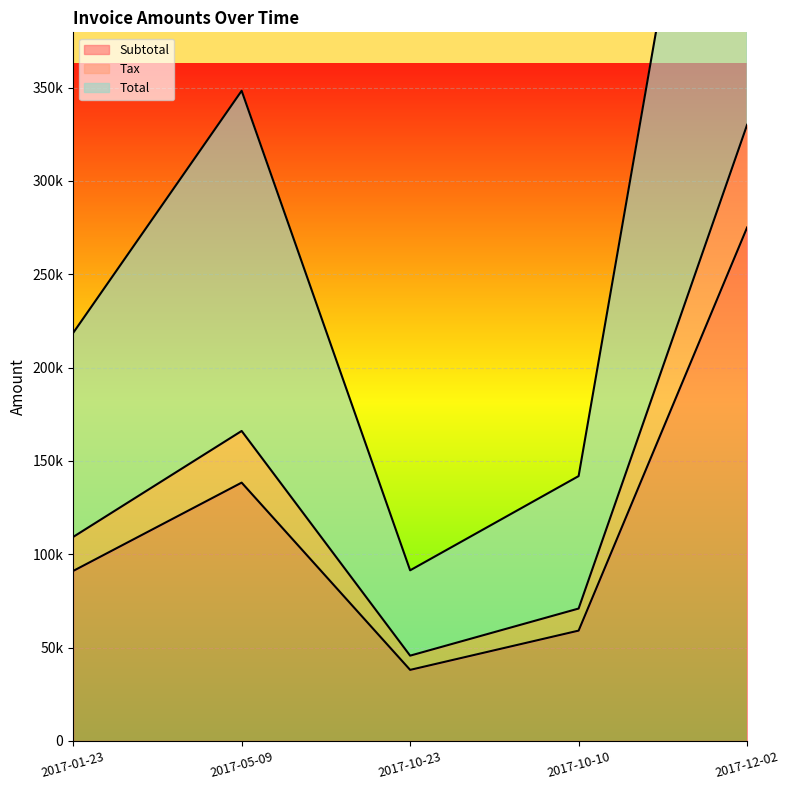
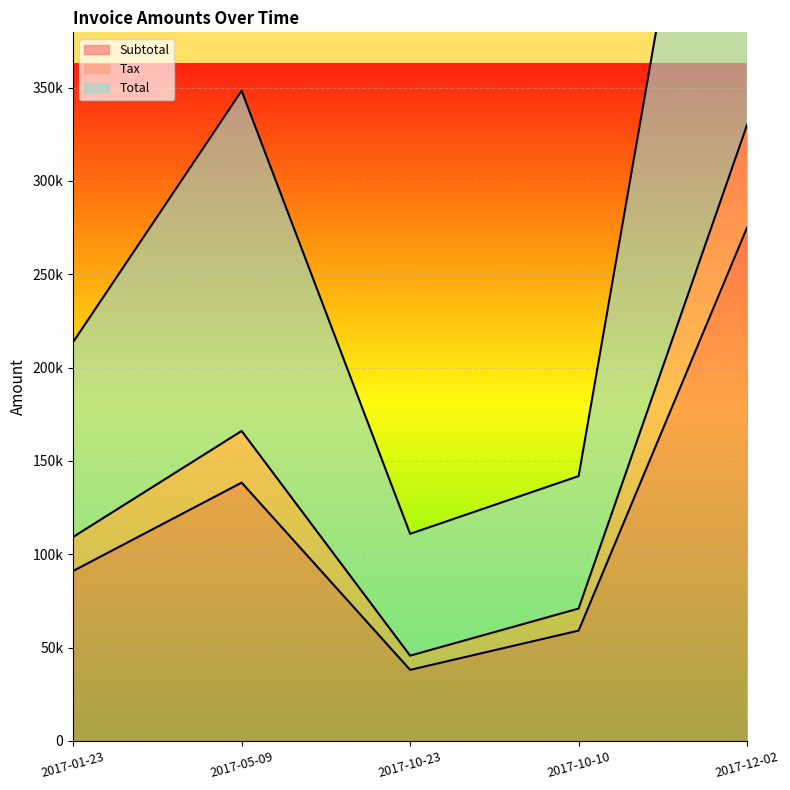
  {
    "Total": {
-     "2017-01-23": 109000,
+     "2017-01-23": 104000,
      "2017-05-09": 182000,
-     "2017-10-23": 46000,
+     "2017-10-23": 65000,
      "2017-10-10": 71000
    }
  }
